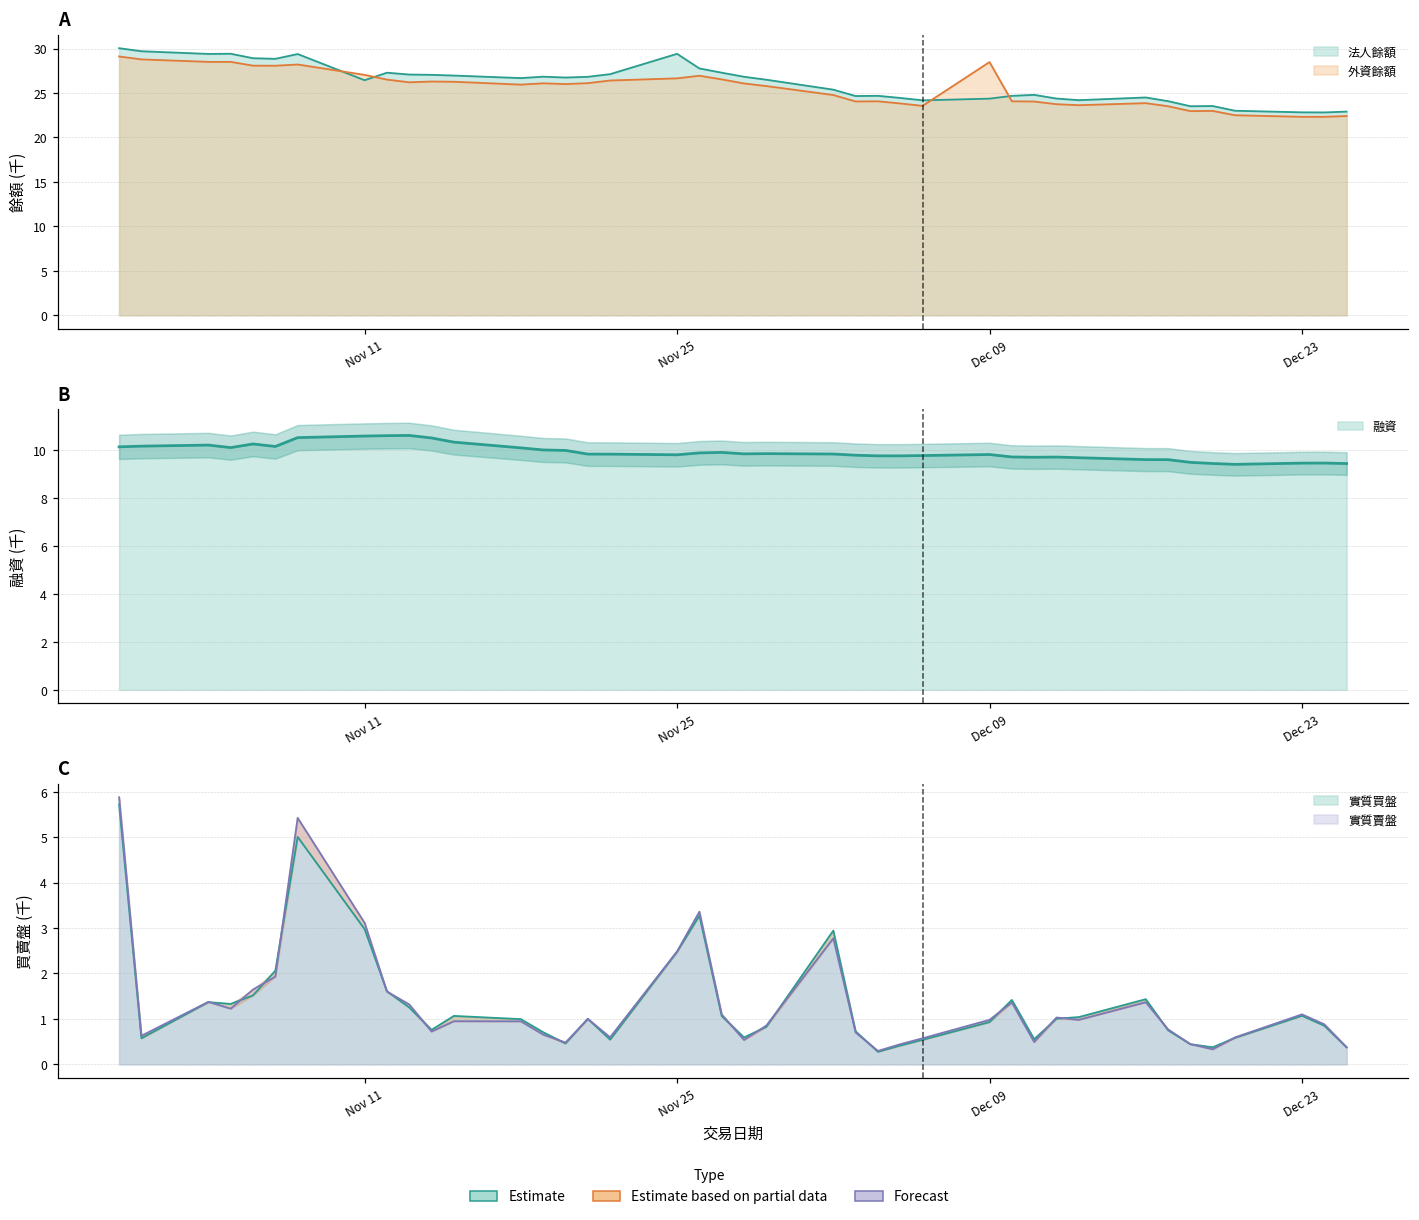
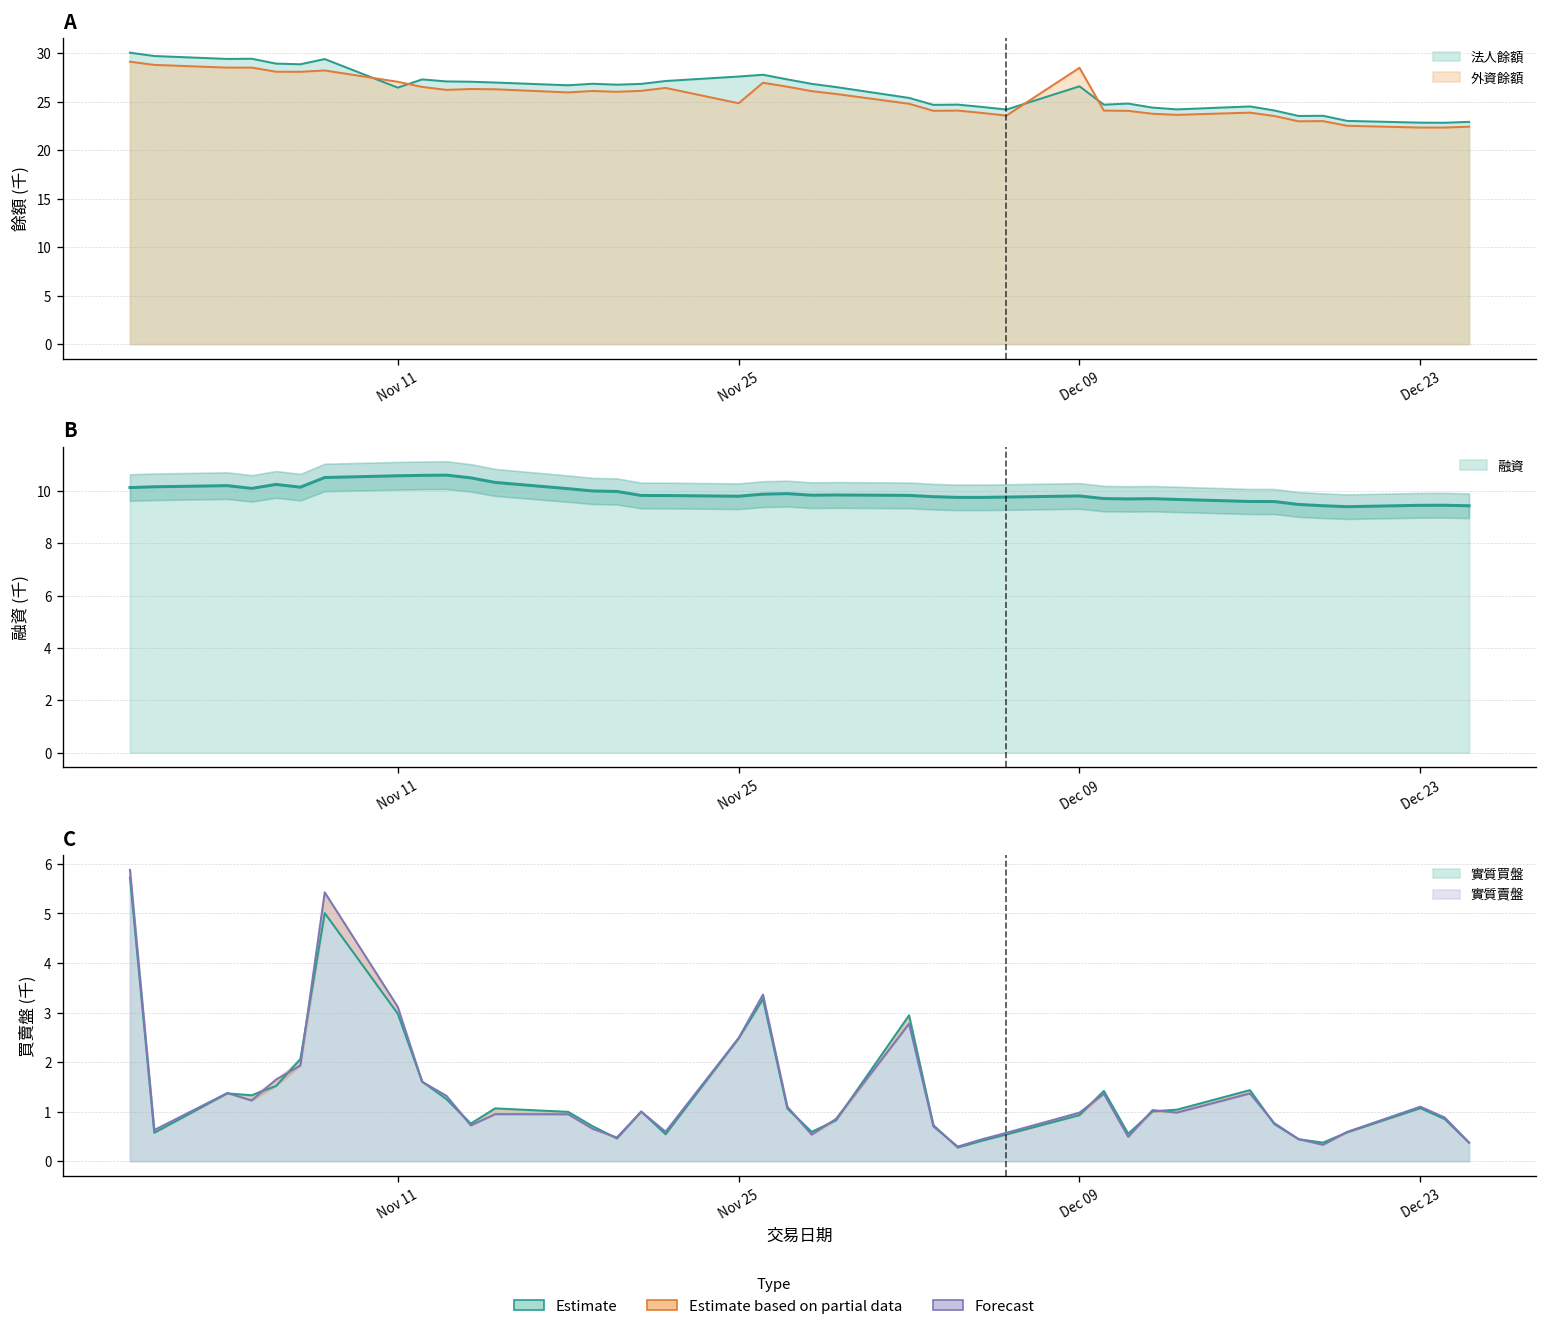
  {
    "A": {
      "法人餘額": {
        "Nov 11": 26,
-       "Nov 25": 29,
-       "Dec 09": 24,
+       "Nov 25": 28,
+       "Dec 09": 27,
        "Dec 23": 23
      },
      "外資餘額": {
        "Nov 11": 27,
-       "Nov 25": 27,
+       "Nov 25": 25,
        "Dec 09": 28,
        "Dec 23": 22
      }
    }
  }
